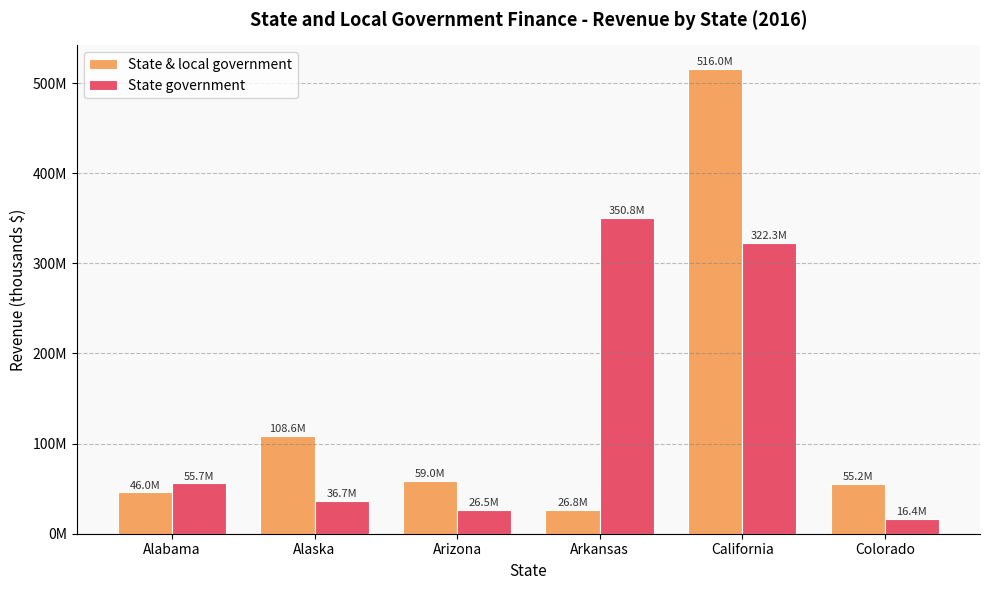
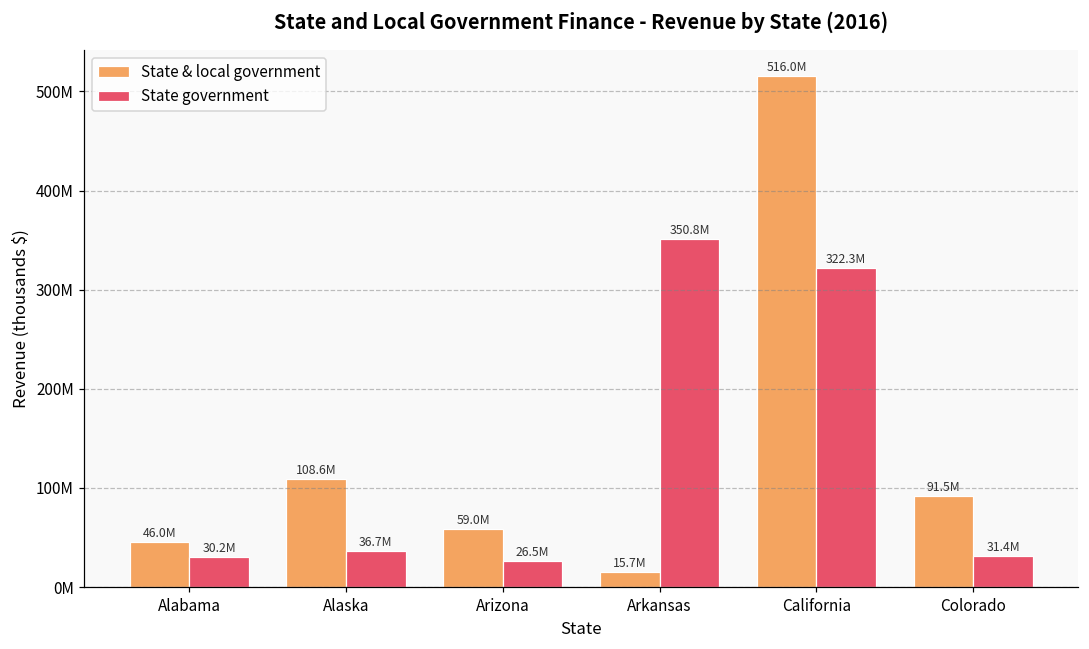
  {
    "State & local government": {
      "Alabama": "46.0M",
      "Alaska": "108.6M",
      "Arizona": "59.0M",
-     "Arkansas": "26.8M",
+     "Arkansas": "15.7M",
      "California": "516.0M",
-     "Colorado": "55.2M"
+     "Colorado": "91.5M"
    },
    "State government": {
-     "Alabama": "55.7M",
+     "Alabama": "30.2M",
      "Alaska": "36.7M",
      "Arizona": "26.5M",
      "Arkansas": "350.8M",
      "California": "322.3M",
-     "Colorado": "16.4M"
+     "Colorado": "31.4M"
    }
  }
